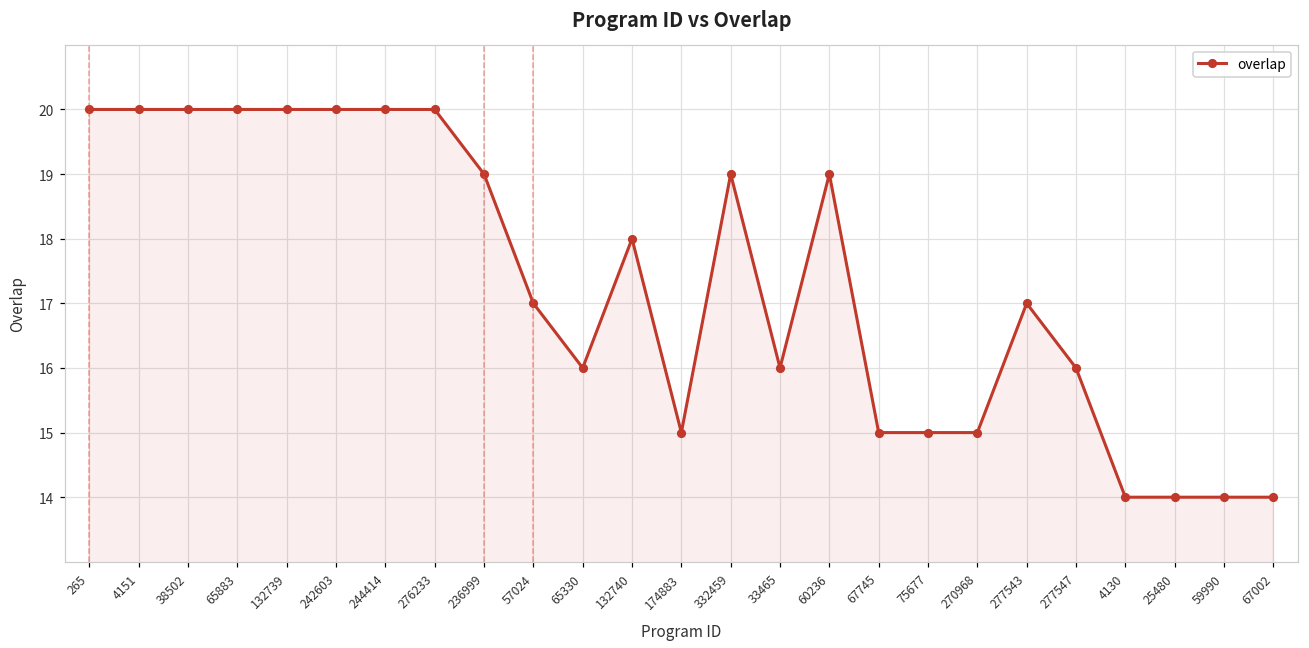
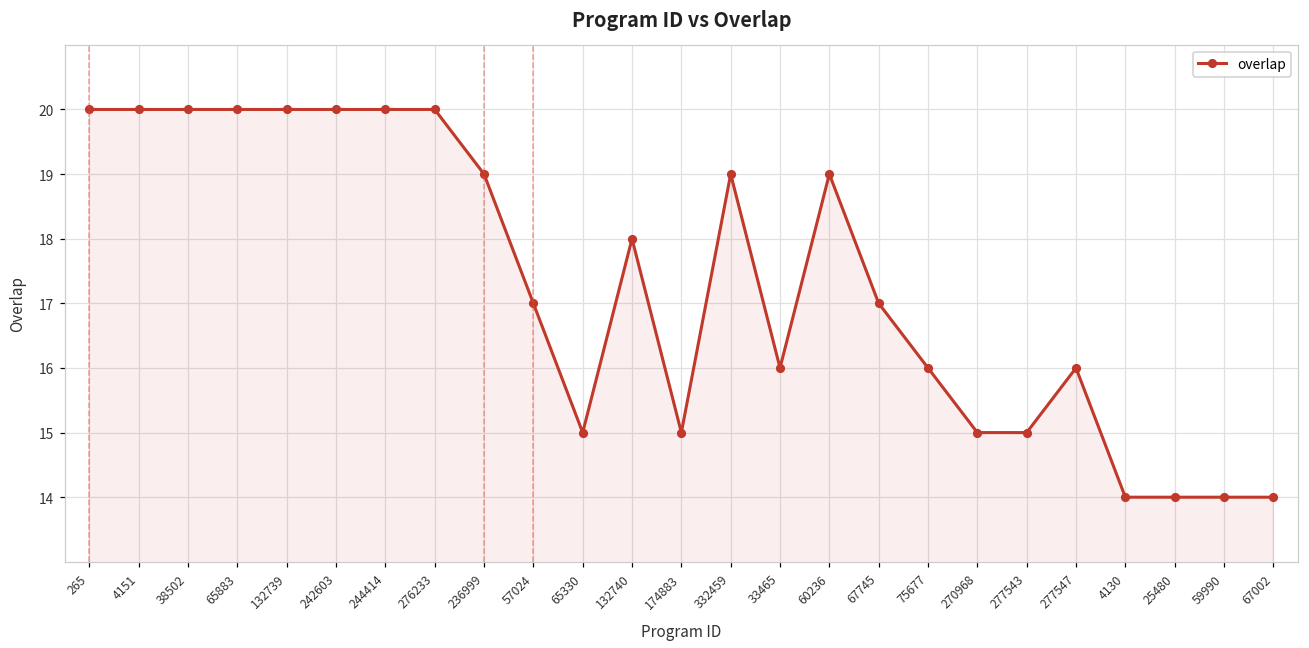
  {
    "265": 20,
    "4151": 20,
    "38502": 20,
    "65883": 20,
    "132739": 20,
    "242603": 20,
    "244414": 20,
    "276233": 20,
    "236999": 19,
    "57024": 17,
-   "65330": 16,
+   "65330": 15,
    "132740": 18,
    "174883": 15,
    "332459": 19,
    "33465": 16,
    "60236": 19,
-   "67745": 15,
-   "75677": 15,
+   "67745": 17,
+   "75677": 16,
    "270968": 15,
-   "277543": 17,
+   "277543": 15,
    "277547": 16,
    "4130": 14,
    "25480": 14,
    "59990": 14,
    "67002": 14
  }
